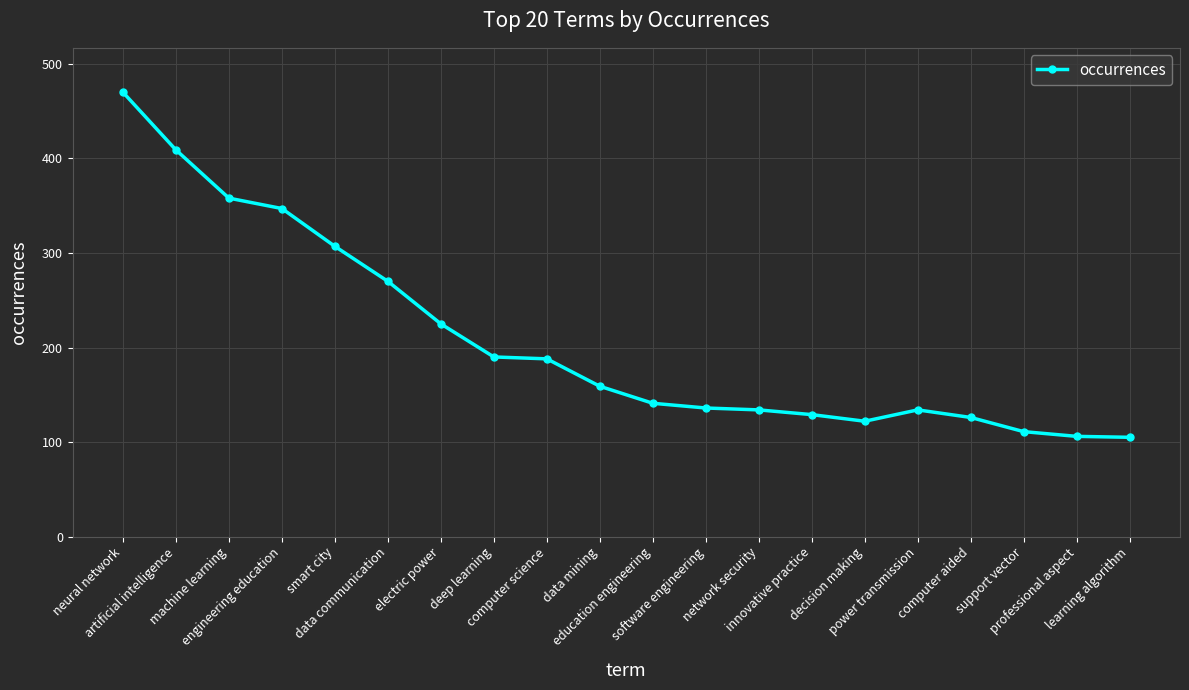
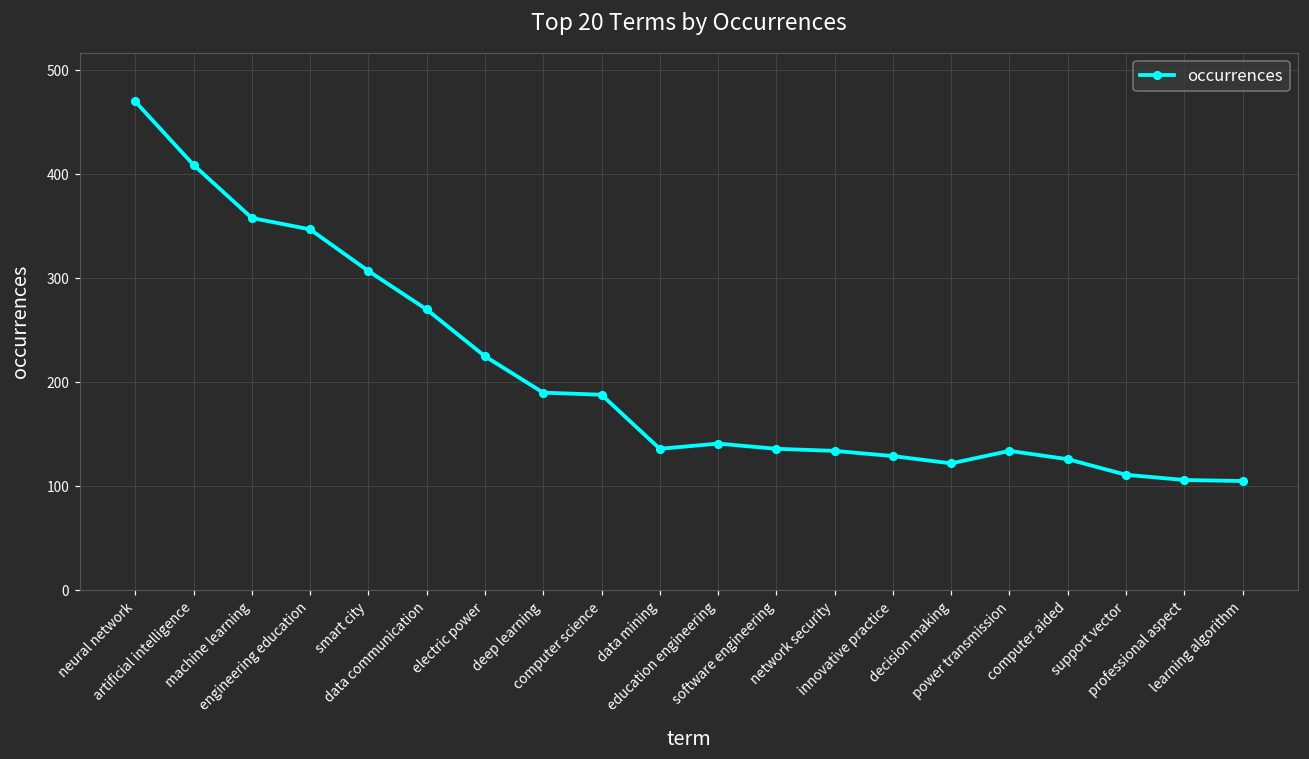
  {
    "neural network": 470,
    "artificial intelligence": 410,
    "machine learning": 360,
    "engineering education": 350,
    "smart city": 310,
    "data communication": 270,
    "electric power": 230,
    "deep learning": 190,
    "computer science": 190,
-   "data mining": 160,
+   "data mining": 140,
    "education engineering": 140,
    "software engineering": 140,
    "network security": 130,
    "innovative practice": 130,
    "decision making": 120,
    "power transmission": 130,
    "computer aided": 130,
    "support vector": 110,
    "professional aspect": 110,
    "learning algorithm": 110
  }
